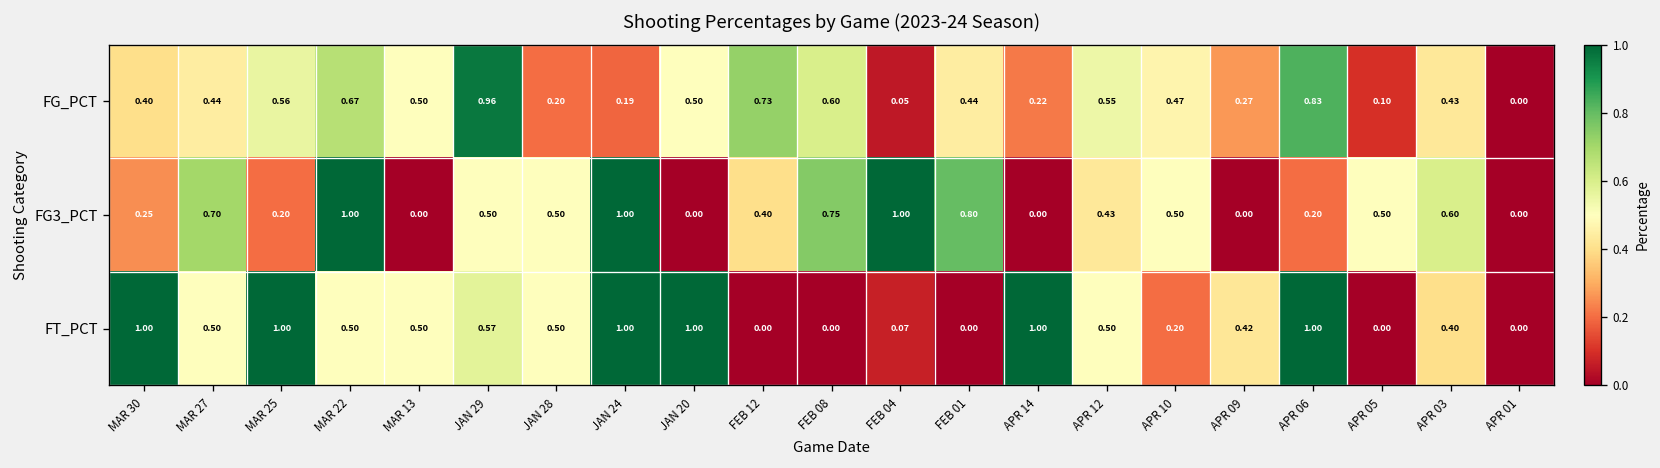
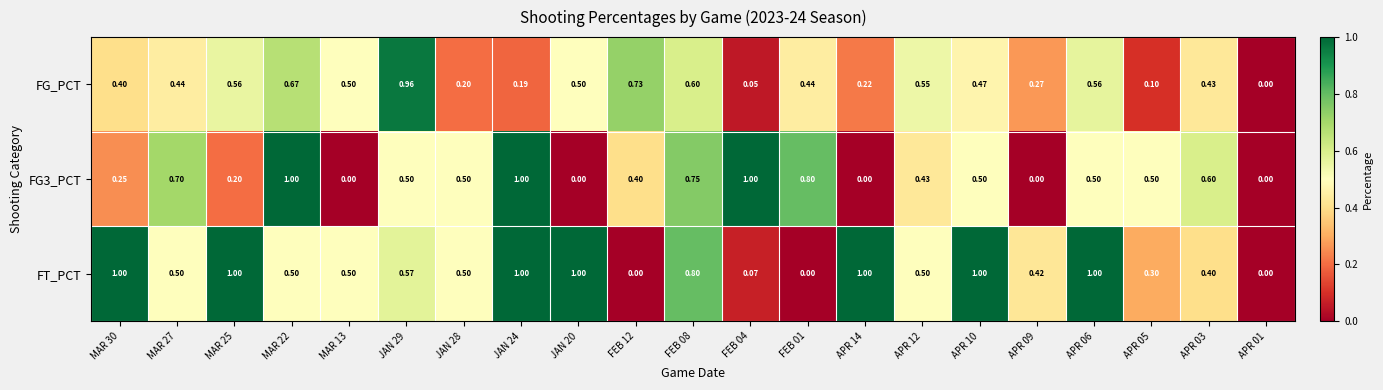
  {
    "FG_PCT": {
      "MAR 30": 0.40,
      "MAR 27": 0.44,
      "MAR 25": 0.56,
      "MAR 22": 0.67,
      "MAR 13": 0.50,
      "JAN 29": 0.96,
      "JAN 28": 0.20,
      "JAN 24": 0.19,
      "JAN 20": 0.50,
      "FEB 12": 0.73,
      "FEB 08": 0.60,
      "FEB 04": 0.05,
      "FEB 01": 0.44,
      "APR 14": 0.22,
      "APR 12": 0.55,
      "APR 10": 0.47,
      "APR 09": 0.27,
-     "APR 06": 0.83,
+     "APR 06": 0.56,
      "APR 05": 0.10,
      "APR 03": 0.43,
      "APR 01": 0.00
    },
    "FG3_PCT": {
      "MAR 30": 0.25,
      "MAR 27": 0.70,
      "MAR 25": 0.20,
      "MAR 22": 1.00,
      "MAR 13": 0.00,
      "JAN 29": 0.50,
      "JAN 28": 0.50,
      "JAN 24": 1.00,
      "JAN 20": 0.00,
      "FEB 12": 0.40,
      "FEB 08": 0.75,
      "FEB 04": 1.00,
      "FEB 01": 0.80,
      "APR 14": 0.00,
      "APR 12": 0.43,
      "APR 10": 0.50,
      "APR 09": 0.00,
-     "APR 06": 0.20,
+     "APR 06": 0.50,
      "APR 05": 0.50,
      "APR 03": 0.60,
      "APR 01": 0.00
    },
    "FT_PCT": {
      "MAR 30": 1.00,
      "MAR 27": 0.50,
      "MAR 25": 1.00,
      "MAR 22": 0.50,
      "MAR 13": 0.50,
      "JAN 29": 0.57,
      "JAN 28": 0.50,
      "JAN 24": 1.00,
      "JAN 20": 1.00,
      "FEB 12": 0.00,
-     "FEB 08": 0.00,
+     "FEB 08": 0.80,
      "FEB 04": 0.07,
      "FEB 01": 0.00,
      "APR 14": 1.00,
      "APR 12": 0.50,
-     "APR 10": 0.20,
+     "APR 10": 1.00,
      "APR 09": 0.42,
      "APR 06": 1.00,
-     "APR 05": 0.00,
+     "APR 05": 0.30,
      "APR 03": 0.40,
      "APR 01": 0.00
    }
  }
